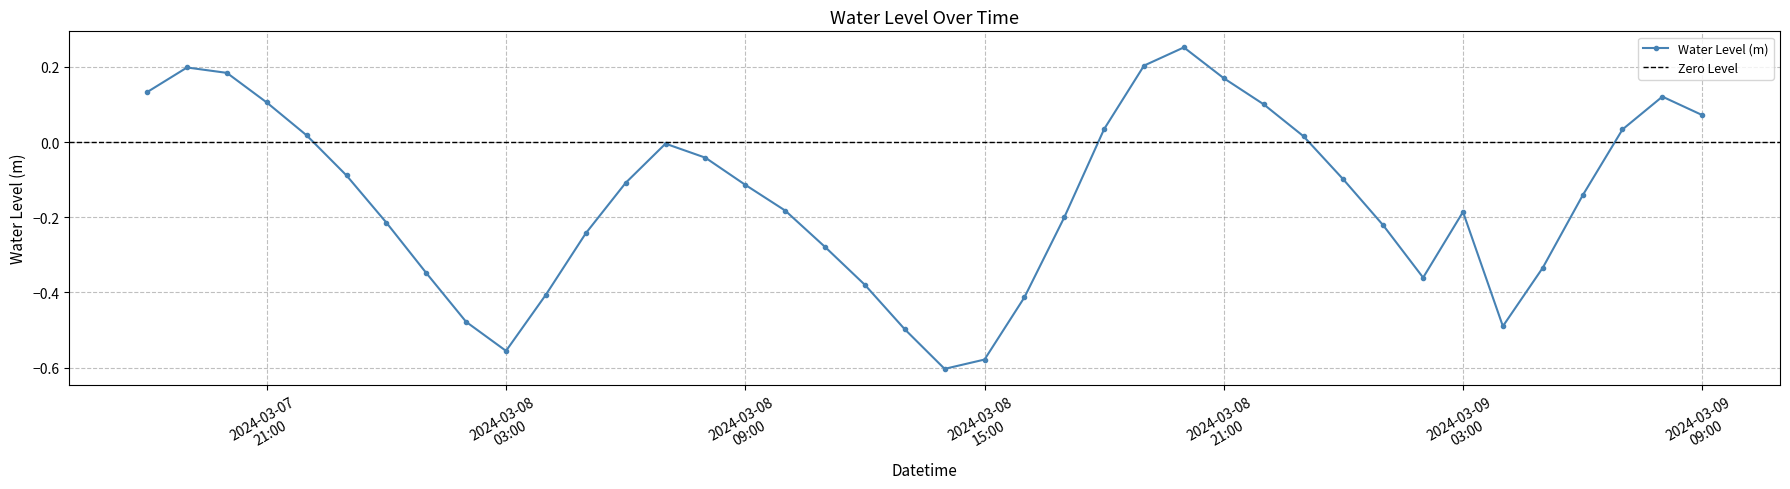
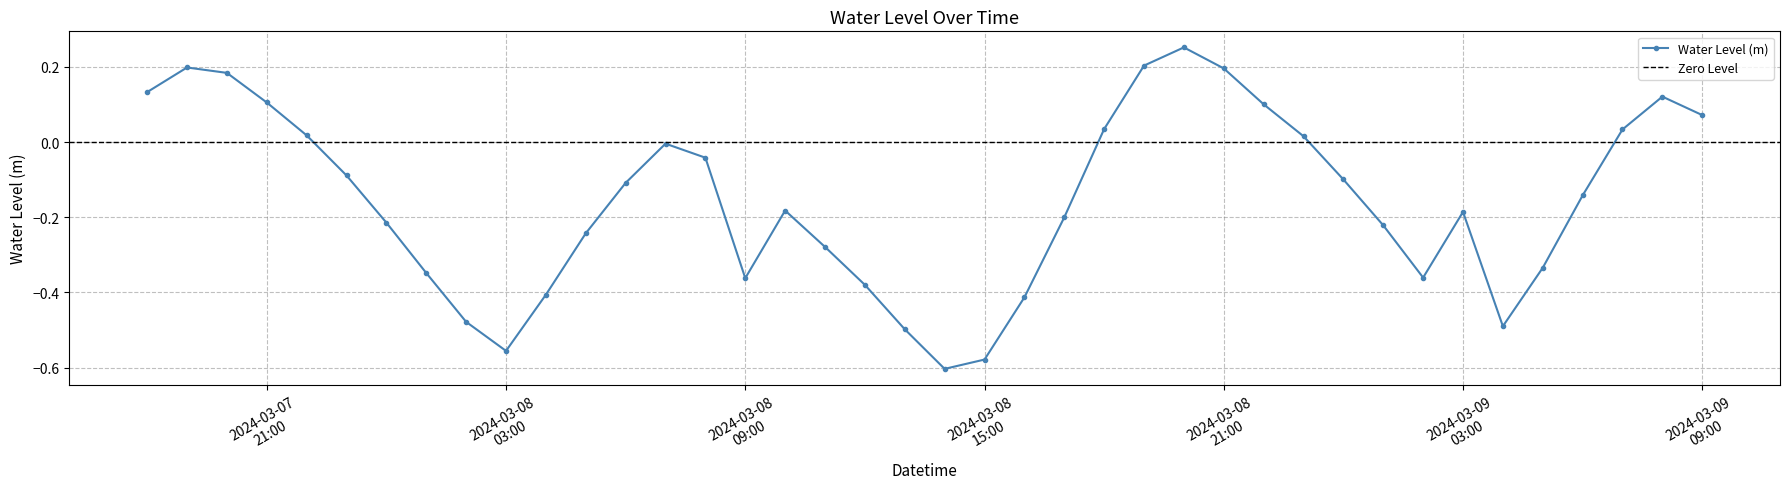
  {
    "2024-03-07 21:00": 0.11,
    "2024-03-08 03:00": -0.56,
-   "2024-03-08 09:00": -0.11,
+   "2024-03-08 09:00": -0.36,
    "2024-03-08 15:00": -0.58,
-   "2024-03-08 21:00": 0.17,
+   "2024-03-08 21:00": 0.20,
    "2024-03-09 03:00": -0.19,
    "2024-03-09 09:00": 0.07
  }
